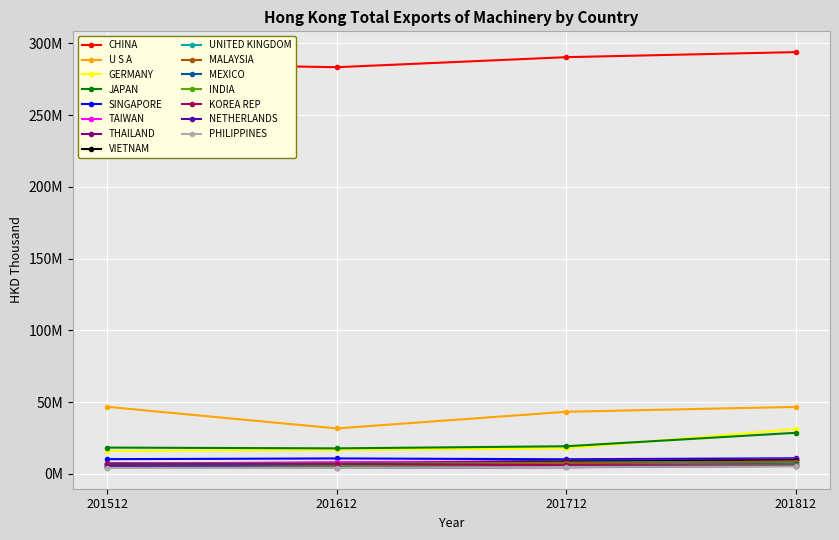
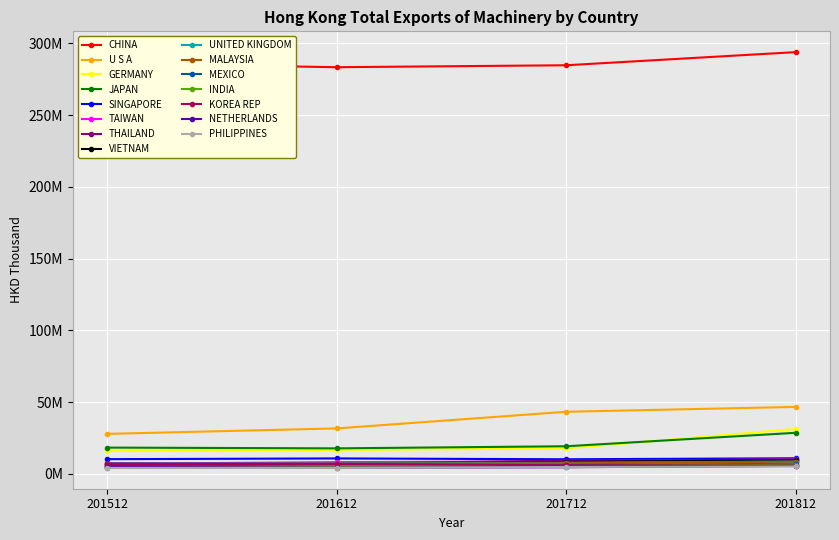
  {
    "CHINA": {
      "201612": 283000000,
-     "201712": 290000000,
+     "201712": 285000000,
      "201812": 294000000
    },
    "U S A": {
-     "201512": 47000000,
+     "201512": 28000000,
      "201612": 32000000,
      "201712": 43000000,
      "201812": 47000000
    },
    "GERMANY": {
      "201512": 16000000,
      "201812": 31000000
    },
    "JAPAN": {
      "201512": 18000000,
      "201812": 29000000
    },
    "SINGAPORE": {
      "201512": 10000000,
      "201612": 11000000
    }
  }
